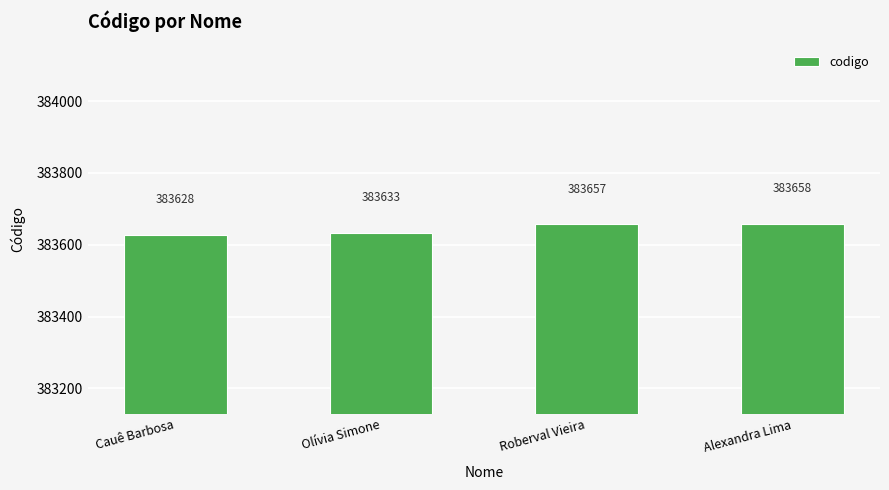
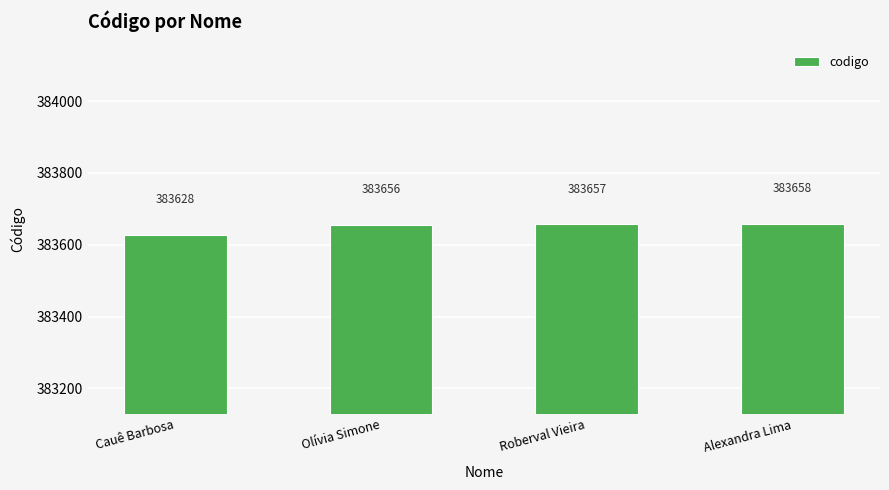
  {
-   "Olívia Simone": 383633
+   "Olívia Simone": 383656
  }
